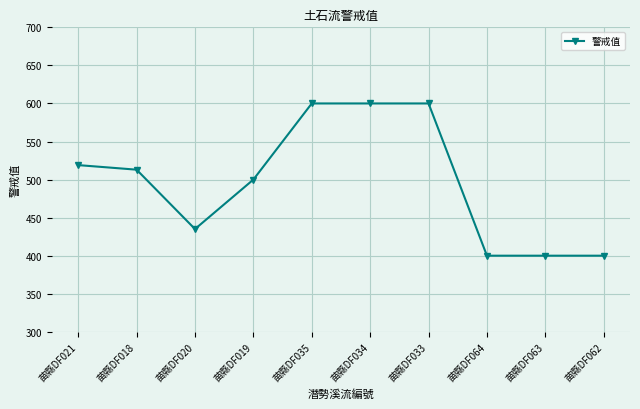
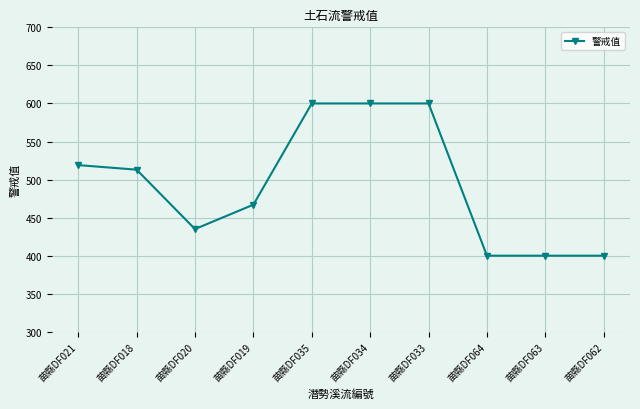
  {
    "苗縣DF021": 520,
    "苗縣DF018": 510,
    "苗縣DF020": 440,
-   "苗縣DF019": 500,
+   "苗縣DF019": 470,
    "苗縣DF035": 600,
    "苗縣DF034": 600,
    "苗縣DF033": 600,
    "苗縣DF064": 400,
    "苗縣DF063": 400,
    "苗縣DF062": 400
  }
